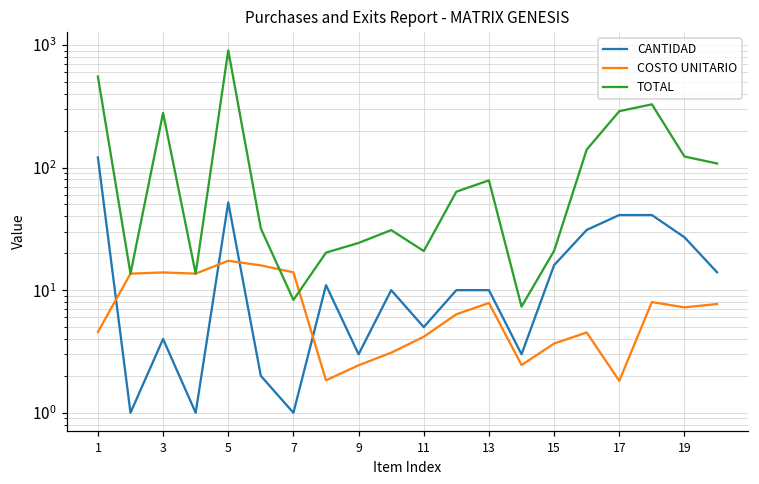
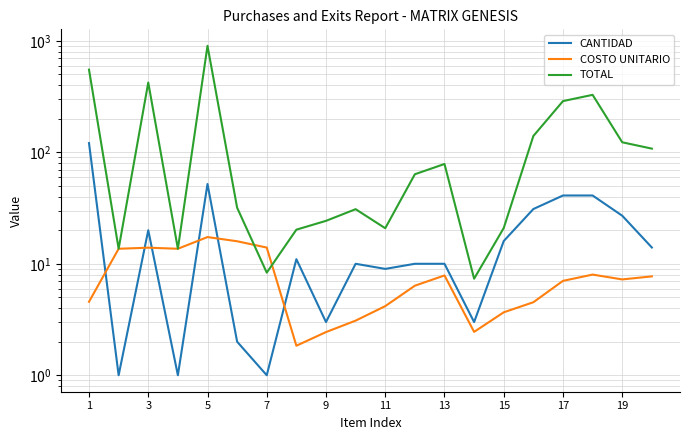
  {
    "CANTIDAD": {
      "1": 120,
-     "3": 4,
+     "3": 20,
      "5": 50,
      "7": 1,
      "9": 3,
-     "11": 5,
+     "11": 9,
      "13": 10,
      "15": 16,
      "17": 41,
      "19": 27
    },
    "COSTO UNITARIO": {
      "1": 4.6,
      "3": 14,
      "5": 17,
      "7": 14,
      "9": 2.4,
      "11": 4.2,
      "13": 8,
      "15": 3.7,
-     "17": 1.8,
+     "17": 7,
      "19": 7
    },
    "TOTAL": {
      "1": 600,
-     "3": 280,
+     "3": 420,
      "5": 900,
      "7": 8,
      "9": 24,
      "11": 21,
      "13": 80,
      "15": 21,
      "17": 290,
      "19": 120
    }
  }
